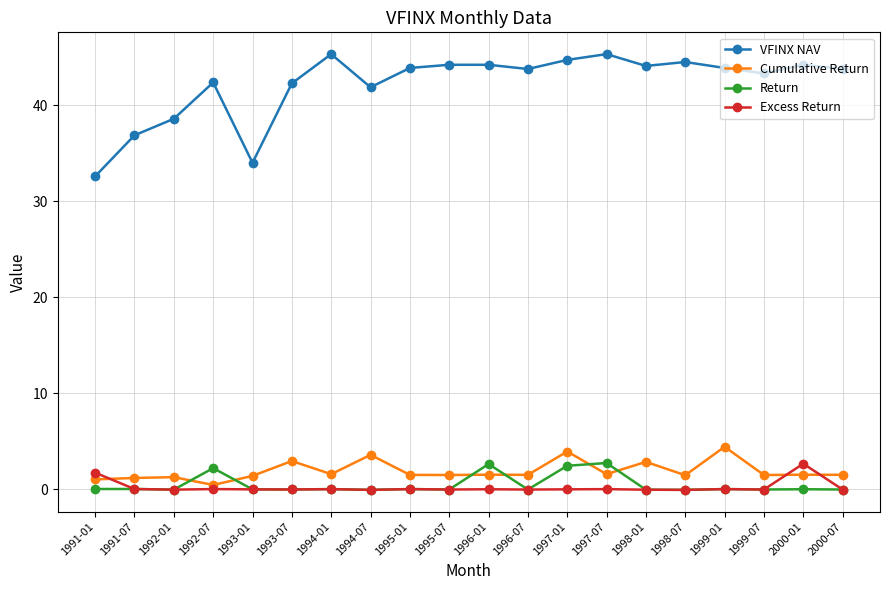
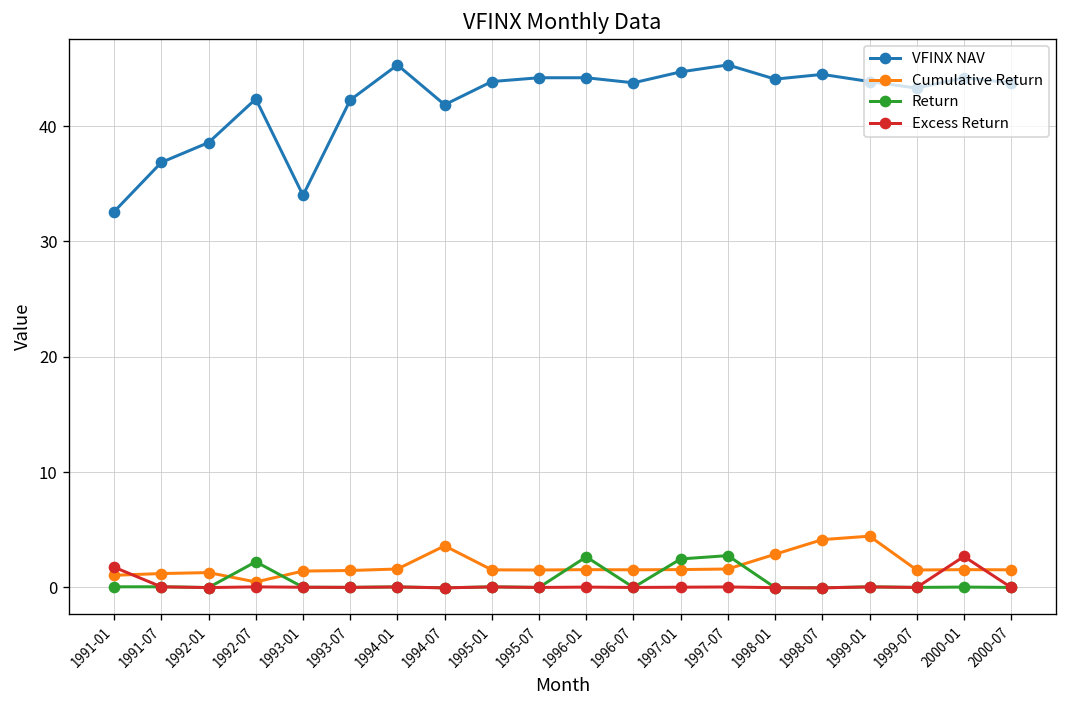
  {
    "VFINX NAV": {
      "1991-01": 33,
      "1991-07": 37,
      "1992-01": 39,
      "1992-07": 42,
      "1993-01": 34,
      "1993-07": 42,
      "1994-01": 45,
      "1994-07": 42,
      "1995-01": 44,
      "1995-07": 44,
      "1996-01": 44,
      "1996-07": 44,
      "1997-01": 45,
      "1997-07": 45,
      "1998-01": 44,
      "1998-07": 44
    },
    "Cumulative Return": {
      "1991-01": 1,
      "1991-07": 1,
      "1992-01": 1,
      "1992-07": 0,
      "1993-01": 1,
-     "1993-07": 3,
+     "1993-07": 1,
      "1994-01": 2,
      "1994-07": 4,
      "1995-01": 2,
      "1995-07": 2,
      "1996-01": 2,
      "1996-07": 2,
-     "1997-01": 4,
+     "1997-01": 2,
      "1997-07": 2,
      "1998-01": 3,
-     "1998-07": 1,
+     "1998-07": 4,
      "1999-01": 4,
      "1999-07": 2,
      "2000-01": 2,
      "2000-07": 2
    },
    "Return": {
      "1991-01": 0,
      "1992-07": 2,
      "1996-01": 3,
      "1997-01": 2,
      "1997-07": 3,
      "2000-01": 0
    },
    "Excess Return": {
      "1991-01": 2,
      "1992-07": 0,
      "1996-01": 0,
      "1997-01": 0,
      "1997-07": 0,
      "2000-01": 3
    }
  }
